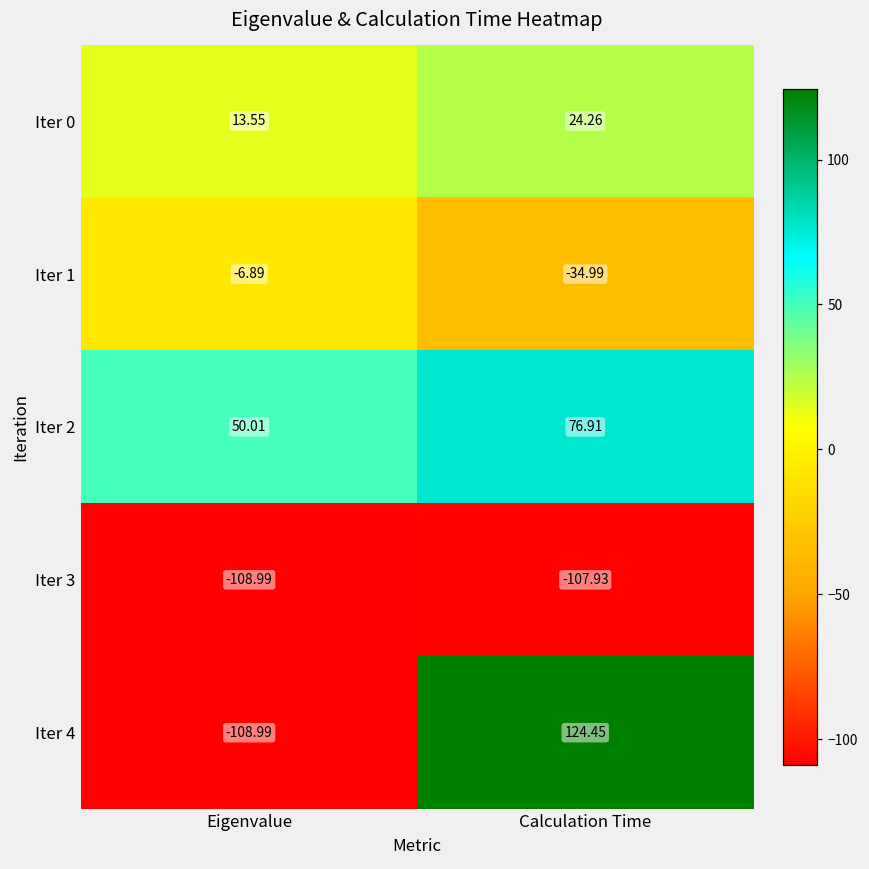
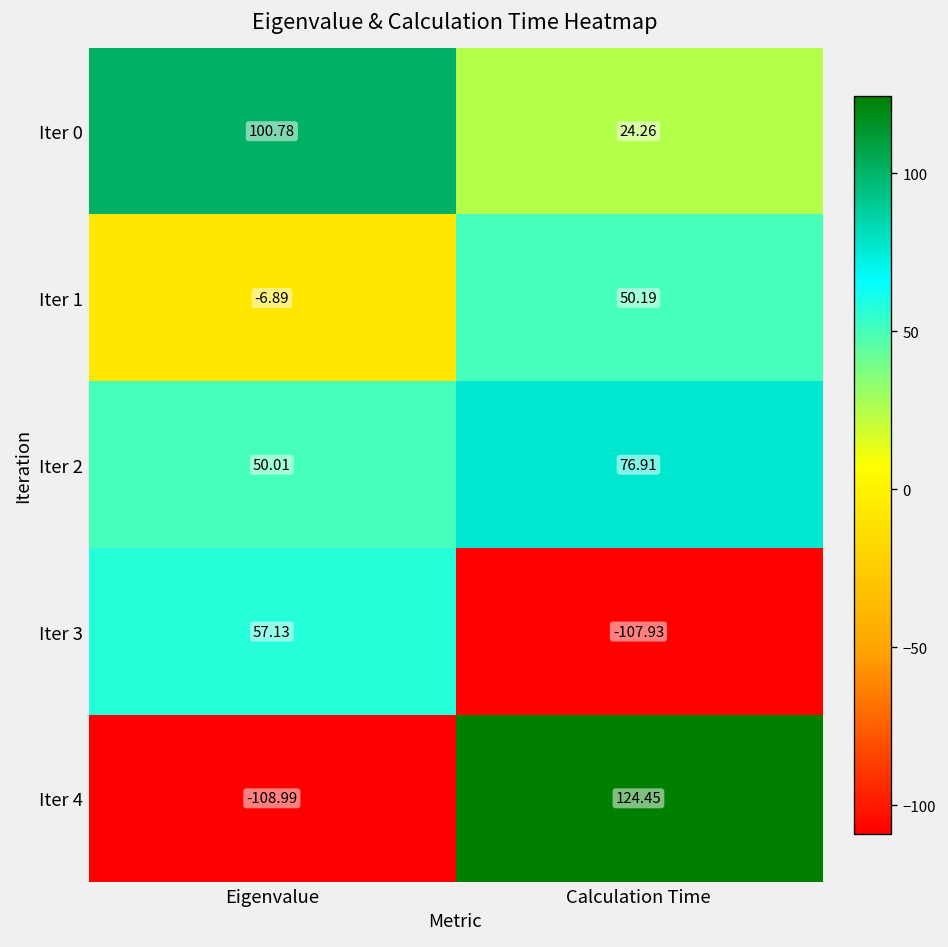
  {
    "Iter 0": {
-     "Eigenvalue": 13.55
+     "Eigenvalue": 100.78
    },
    "Iter 1": {
-     "Calculation Time": -34.99
+     "Calculation Time": 50.19
    },
    "Iter 3": {
-     "Eigenvalue": -108.99
+     "Eigenvalue": 57.13
    }
  }
